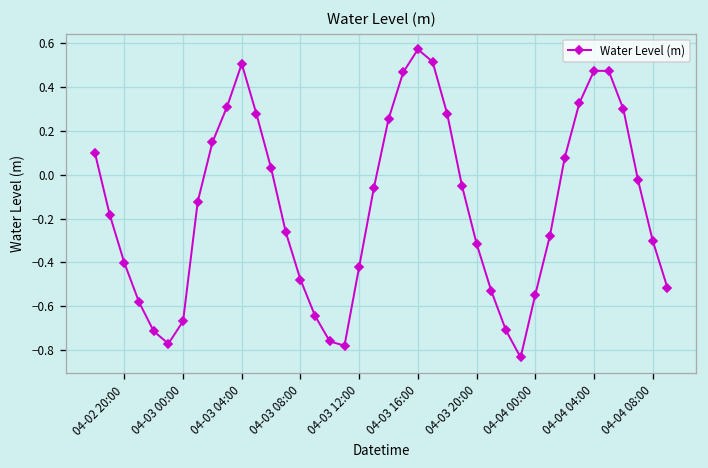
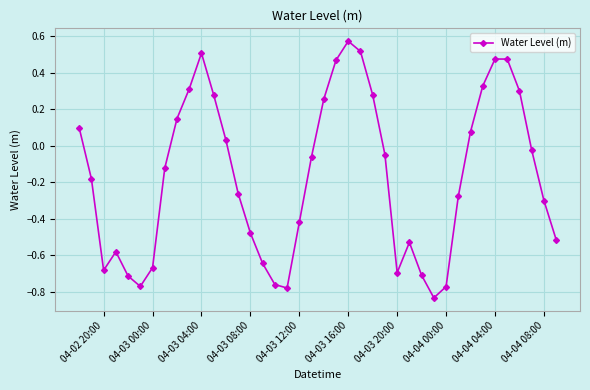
  {
-   "04-02 20:00": -0.40,
+   "04-02 20:00": -0.68,
    "04-03 00:00": -0.67,
    "04-03 04:00": 0.51,
    "04-03 08:00": -0.48,
    "04-03 12:00": -0.42,
    "04-03 16:00": 0.57,
-   "04-03 20:00": -0.31,
-   "04-04 00:00": -0.55,
+   "04-03 20:00": -0.70,
+   "04-04 00:00": -0.77,
    "04-04 04:00": 0.48,
    "04-04 08:00": -0.30
  }
